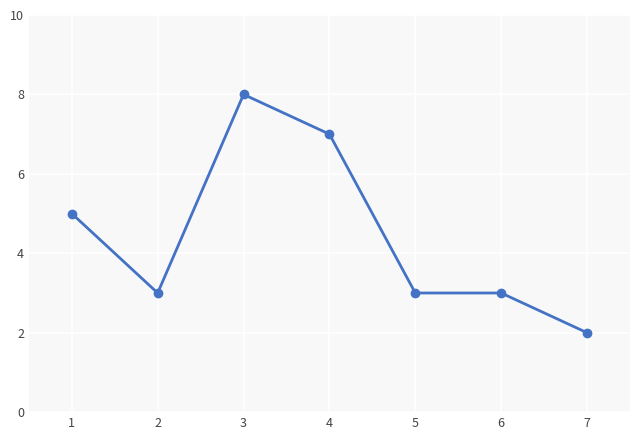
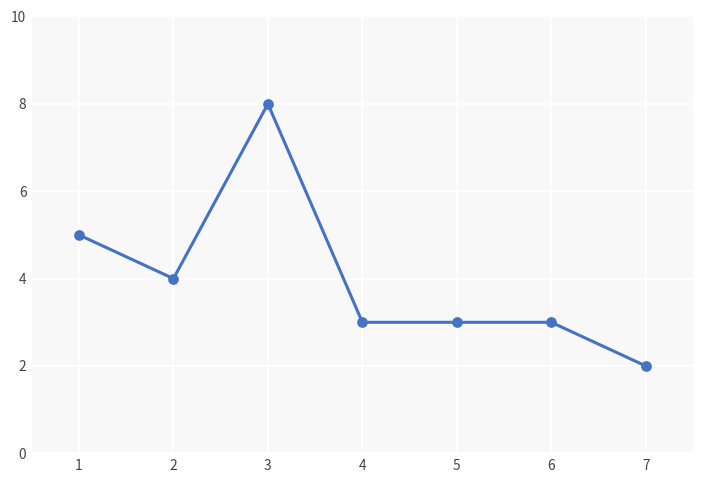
  {
    "1": 5,
-   "2": 3,
+   "2": 4,
    "3": 8,
-   "4": 7,
+   "4": 3,
    "5": 3,
    "6": 3,
    "7": 2
  }
